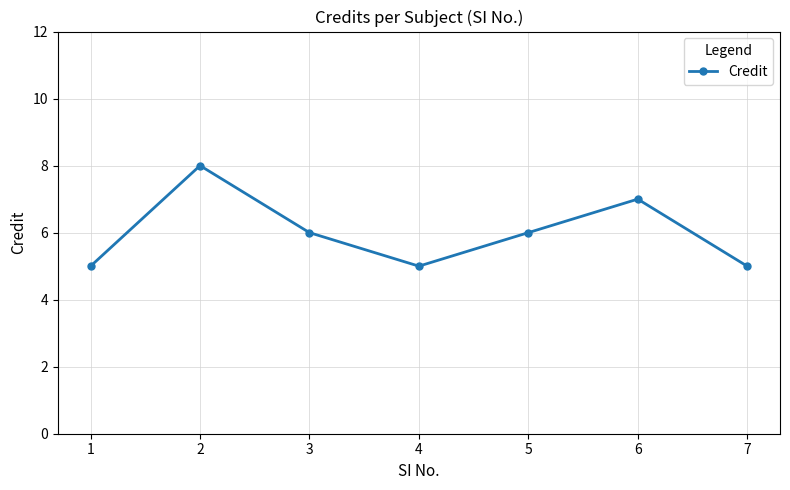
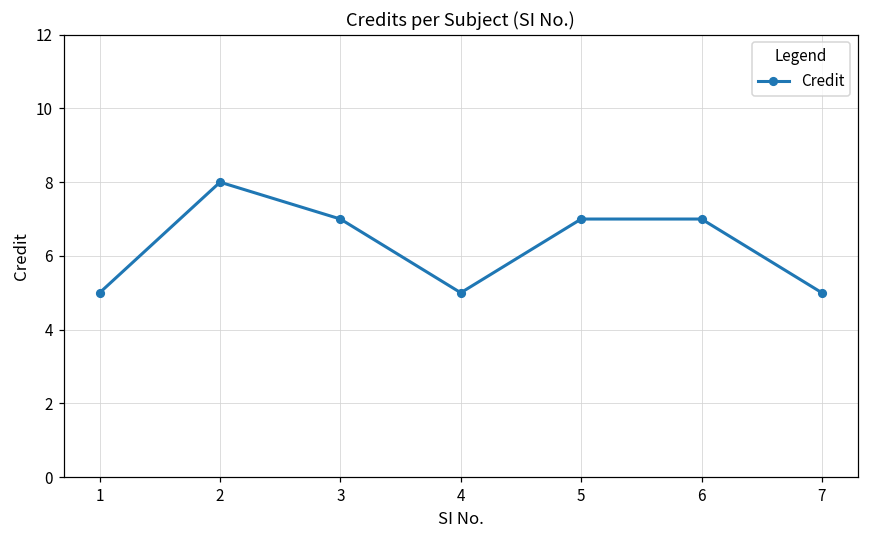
  {
    "1": 5,
    "2": 8,
-   "3": 6,
+   "3": 7,
    "4": 5,
-   "5": 6,
+   "5": 7,
    "6": 7,
    "7": 5
  }
